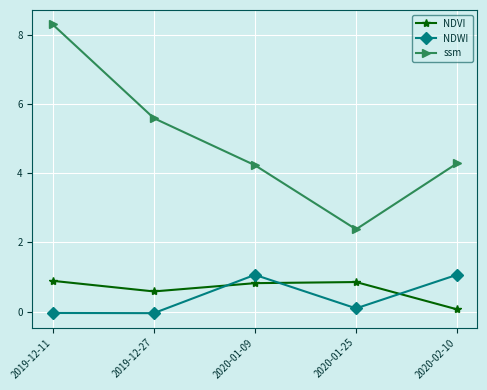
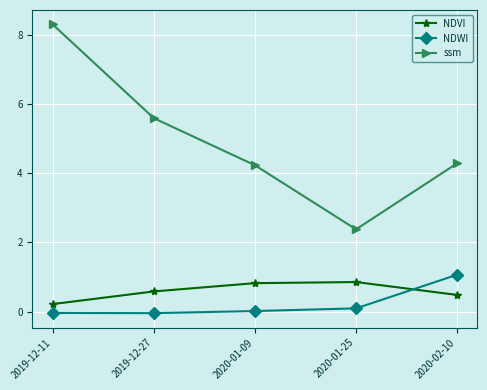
  {
    "NDVI": {
-     "2019-12-11": 0.9,
+     "2019-12-11": 0.2,
      "2019-12-27": 0.6,
      "2020-01-09": 0.8,
      "2020-01-25": 0.9,
-     "2020-02-10": 0.1
+     "2020-02-10": 0.5
    },
    "NDWI": {
      "2019-12-11": 0.0,
      "2019-12-27": 0.0,
-     "2020-01-09": 1.1,
+     "2020-01-09": 0.0,
      "2020-01-25": 0.1,
      "2020-02-10": 1.1
    },
    "ssm": {
      "2019-12-11": 8.3,
      "2019-12-27": 5.6,
      "2020-01-09": 4.2,
      "2020-01-25": 2.4,
      "2020-02-10": 4.3
    }
  }
